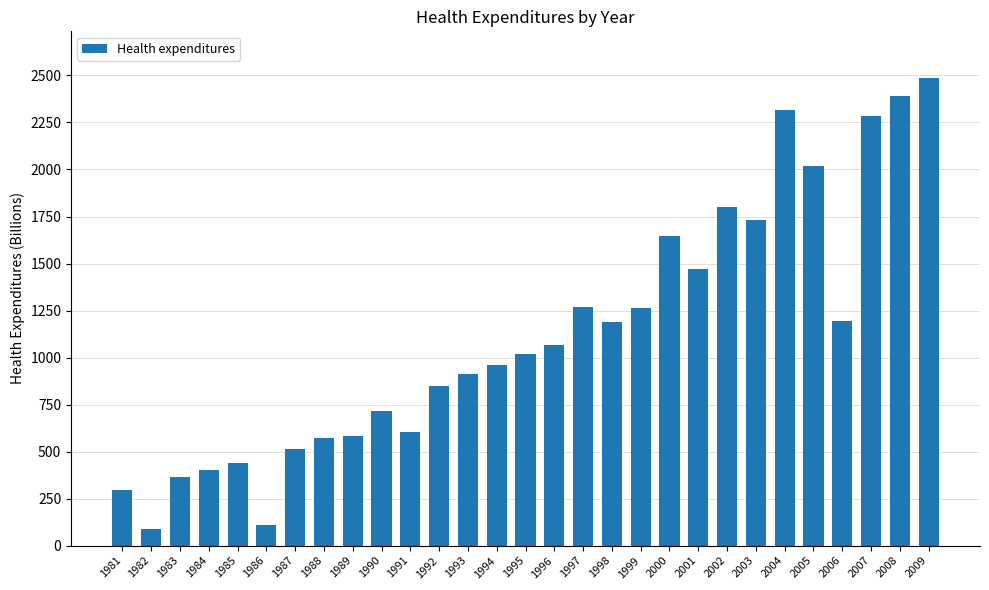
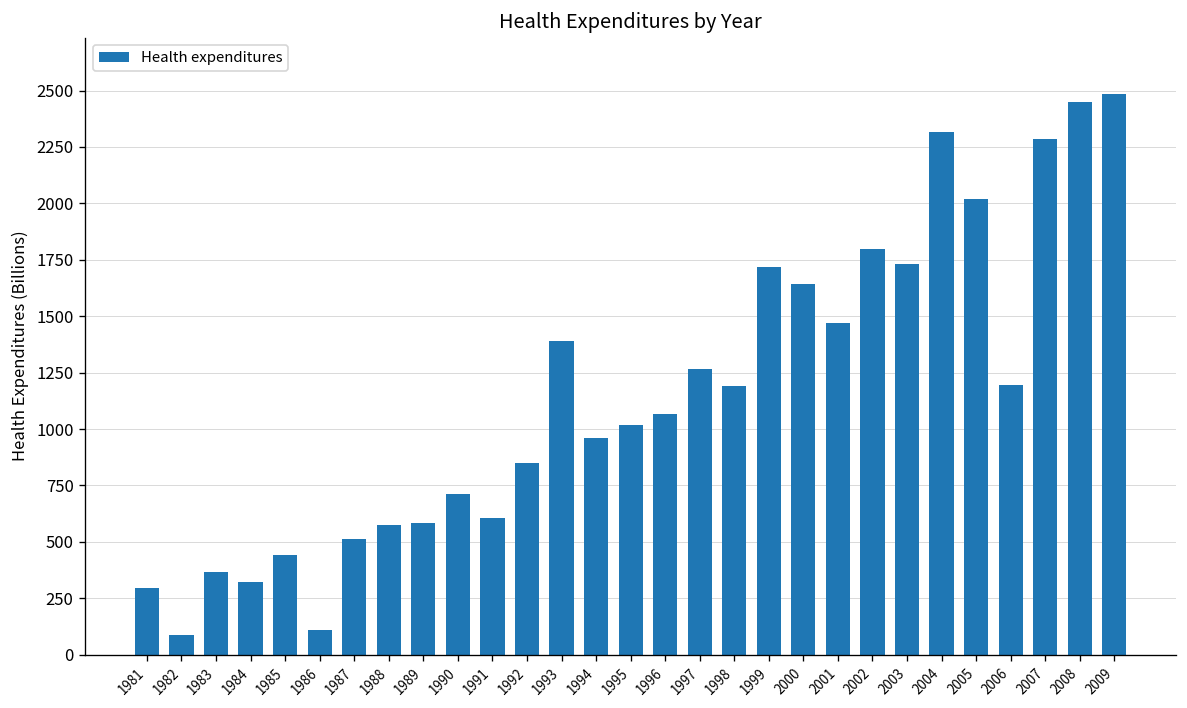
  {
    "1981": 290,
    "1982": 90,
    "1983": 370,
-   "1984": 400,
+   "1984": 320,
    "1985": 440,
    "1986": 110,
    "1987": 510,
    "1988": 570,
    "1989": 580,
    "1990": 710,
    "1991": 610,
    "1992": 850,
-   "1993": 910,
+   "1993": 1390,
    "1994": 960,
    "1995": 1020,
    "1996": 1070,
    "1997": 1270,
    "1998": 1190,
-   "1999": 1270,
+   "1999": 1720,
    "2000": 1640,
    "2001": 1470,
    "2002": 1800,
    "2003": 1730,
    "2004": 2320,
    "2005": 2020,
    "2006": 1200,
    "2007": 2280,
-   "2008": 2390,
+   "2008": 2450,
    "2009": 2490
  }
